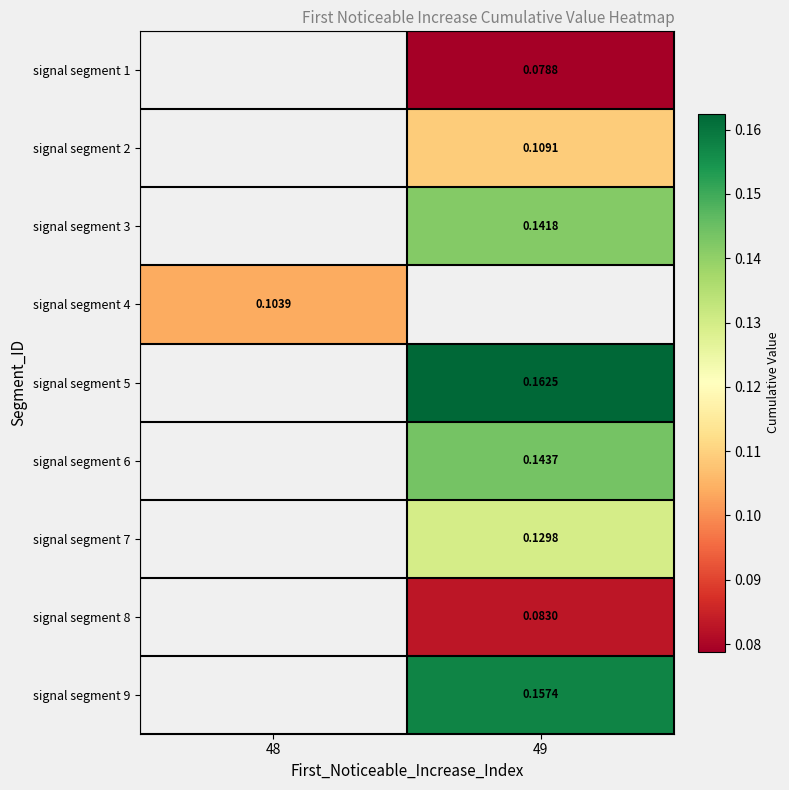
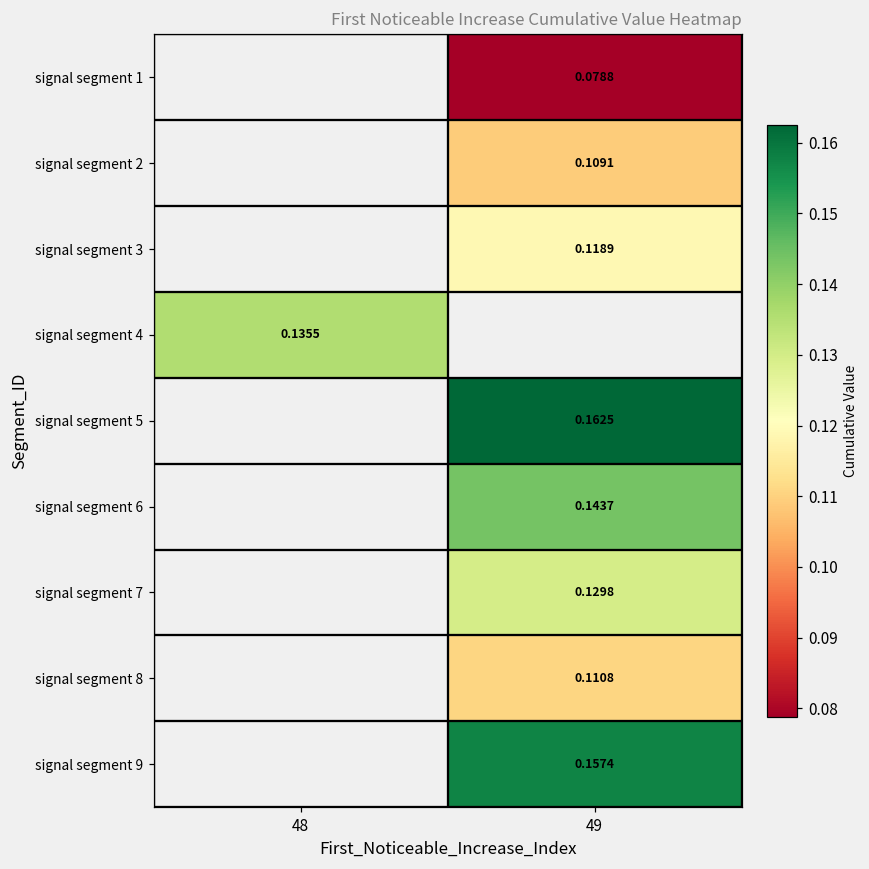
  {
    "signal segment 1": {
      "49": 0.0788
    },
    "signal segment 2": {
      "49": 0.1091
    },
    "signal segment 3": {
-     "49": 0.1418
+     "49": 0.1189
    },
    "signal segment 4": {
-     "48": 0.1039
+     "48": 0.1355
    },
    "signal segment 5": {
      "49": 0.1625
    },
    "signal segment 6": {
      "49": 0.1437
    },
    "signal segment 7": {
      "49": 0.1298
    },
    "signal segment 8": {
-     "49": 0.0830
+     "49": 0.1108
    },
    "signal segment 9": {
      "49": 0.1574
    }
  }
